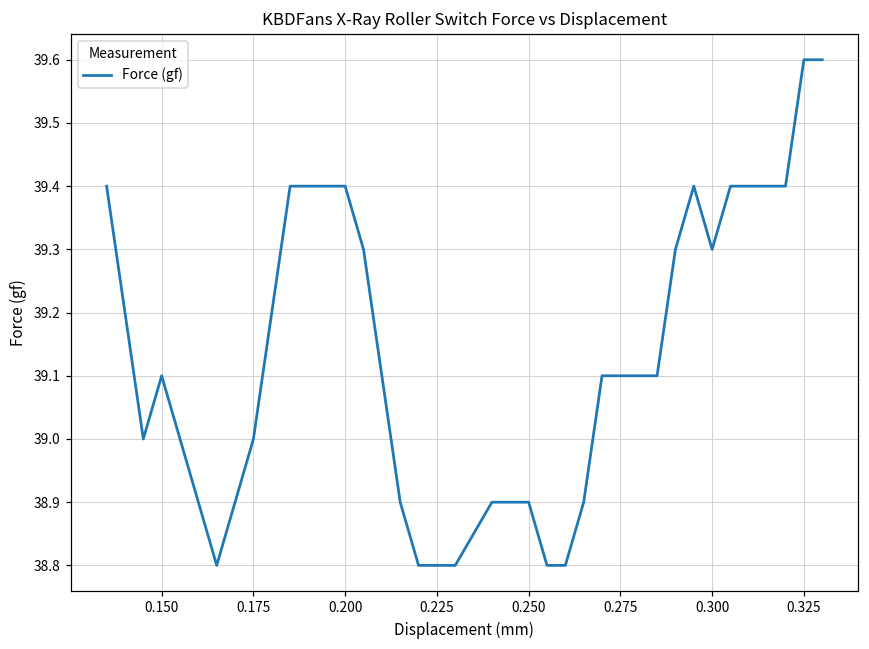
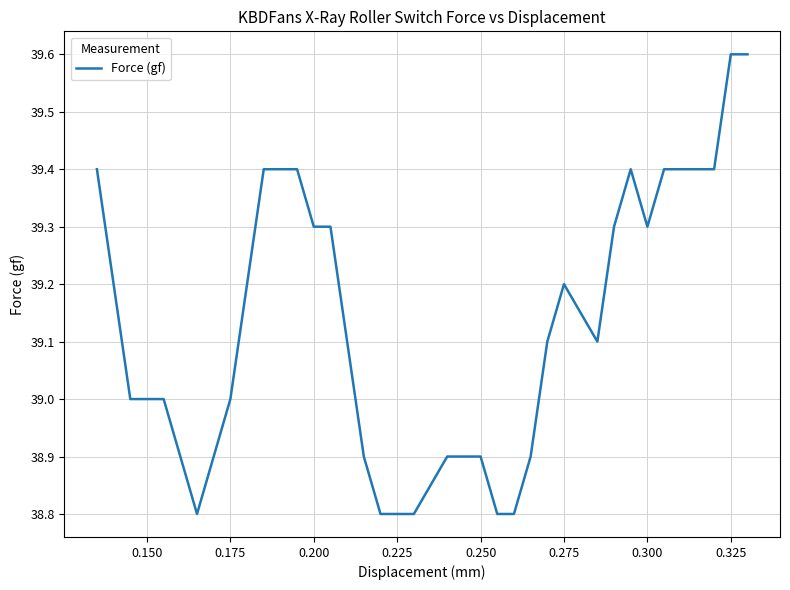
  {
-   "0.150": 39.1,
+   "0.150": 39.0,
    "0.175": 39.0,
-   "0.200": 39.4,
+   "0.200": 39.3,
    "0.225": 38.8,
    "0.250": 38.9,
-   "0.275": 39.1,
+   "0.275": 39.2,
    "0.300": 39.3,
    "0.325": 39.6
  }
